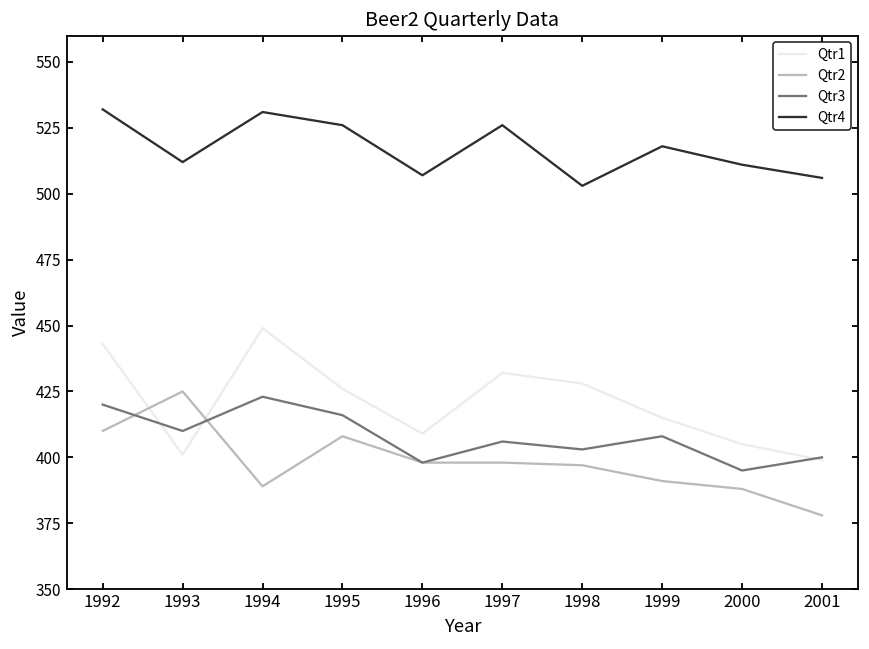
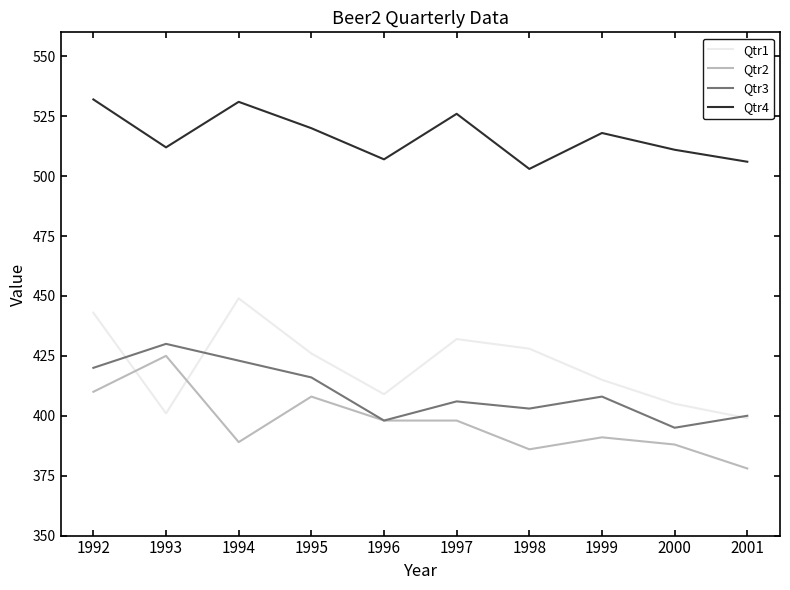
  {
    "Qtr1": {
      "1992": 443,
      "1993": 401,
      "1994": 449,
      "1995": 426,
      "1996": 409,
      "1997": 432,
      "1998": 428,
      "1999": 415,
      "2000": 405
    },
    "Qtr2": {
      "1992": 410,
      "1993": 425,
      "1994": 389,
      "1995": 408,
      "1997": 398,
-     "1998": 397,
+     "1998": 386,
      "1999": 391,
      "2000": 388,
      "2001": 378
    },
    "Qtr3": {
      "1992": 420,
-     "1993": 410,
+     "1993": 430,
      "1994": 423,
      "1995": 416,
      "1997": 406,
      "1998": 403,
      "1999": 408,
      "2000": 395
    },
    "Qtr4": {
      "1992": 532,
      "1993": 512,
      "1994": 531,
-     "1995": 526,
+     "1995": 520,
      "1996": 507,
      "1997": 526,
      "1998": 503,
      "1999": 518,
      "2000": 511,
      "2001": 506
    }
  }
